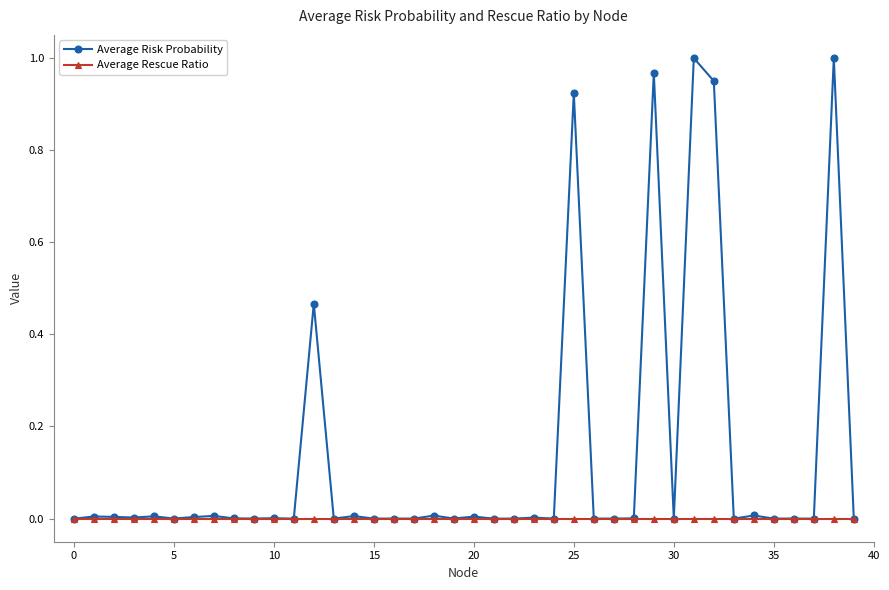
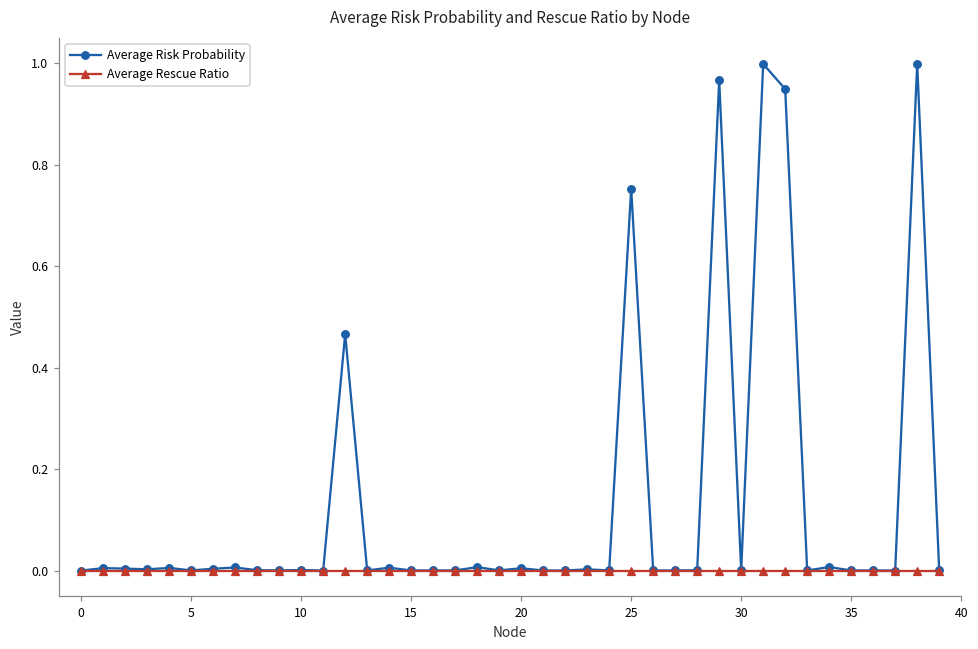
  {
    "Average Risk Probability": {
-     "25": 0.92
+     "25": 0.75
    },
    "Average Rescue Ratio": {
      "25": 0.00
    }
  }
